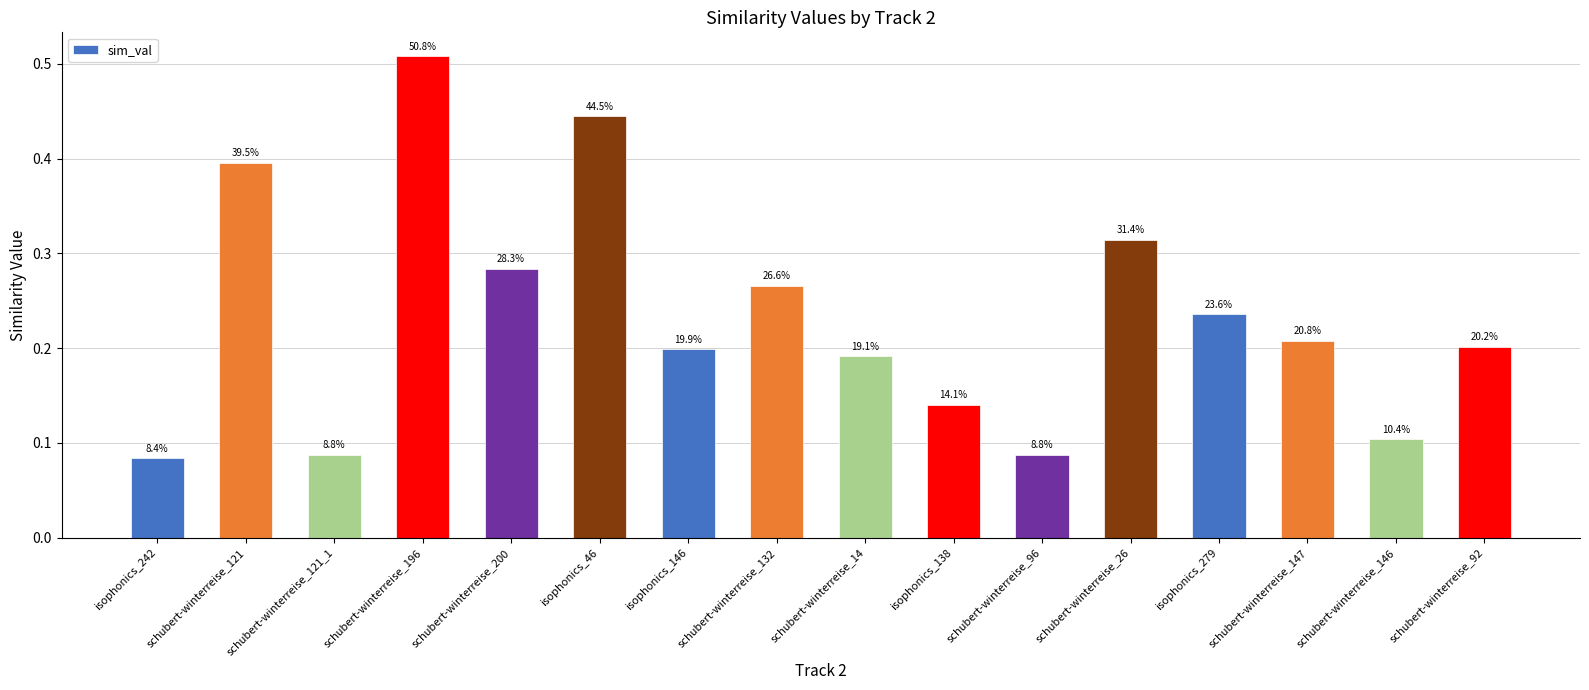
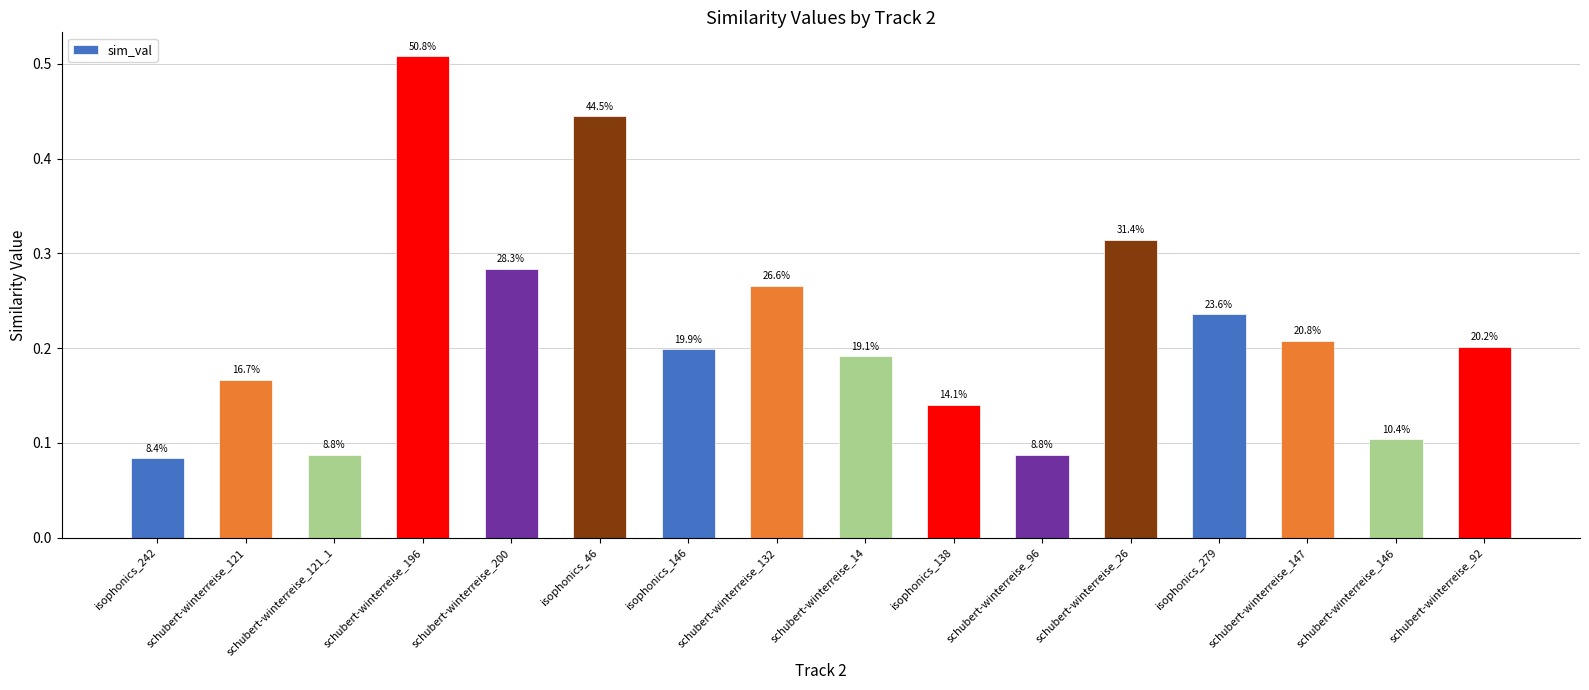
  {
    "isophonics_242": "8.4%",
-   "schubert-winterreise_121": "39.5%",
+   "schubert-winterreise_121": "16.7%",
    "schubert-winterreise_121_1": "8.8%",
    "schubert-winterreise_196": "50.8%",
    "schubert-winterreise_200": "28.3%",
    "isophonics_46": "44.5%",
    "isophonics_146": "19.9%",
    "schubert-winterreise_132": "26.6%",
    "schubert-winterreise_14": "19.1%",
    "isophonics_138": "14.1%",
    "schubert-winterreise_96": "8.8%",
    "schubert-winterreise_26": "31.4%",
    "isophonics_279": "23.6%",
    "schubert-winterreise_147": "20.8%",
    "schubert-winterreise_146": "10.4%",
    "schubert-winterreise_92": "20.2%"
  }
